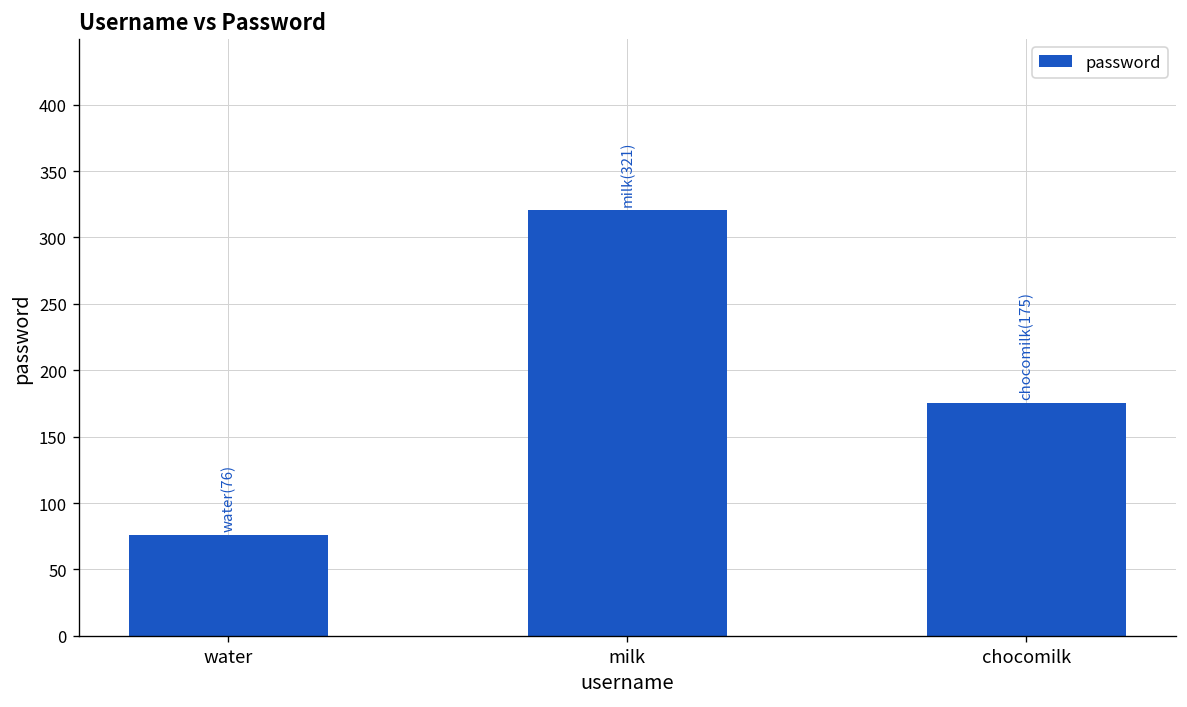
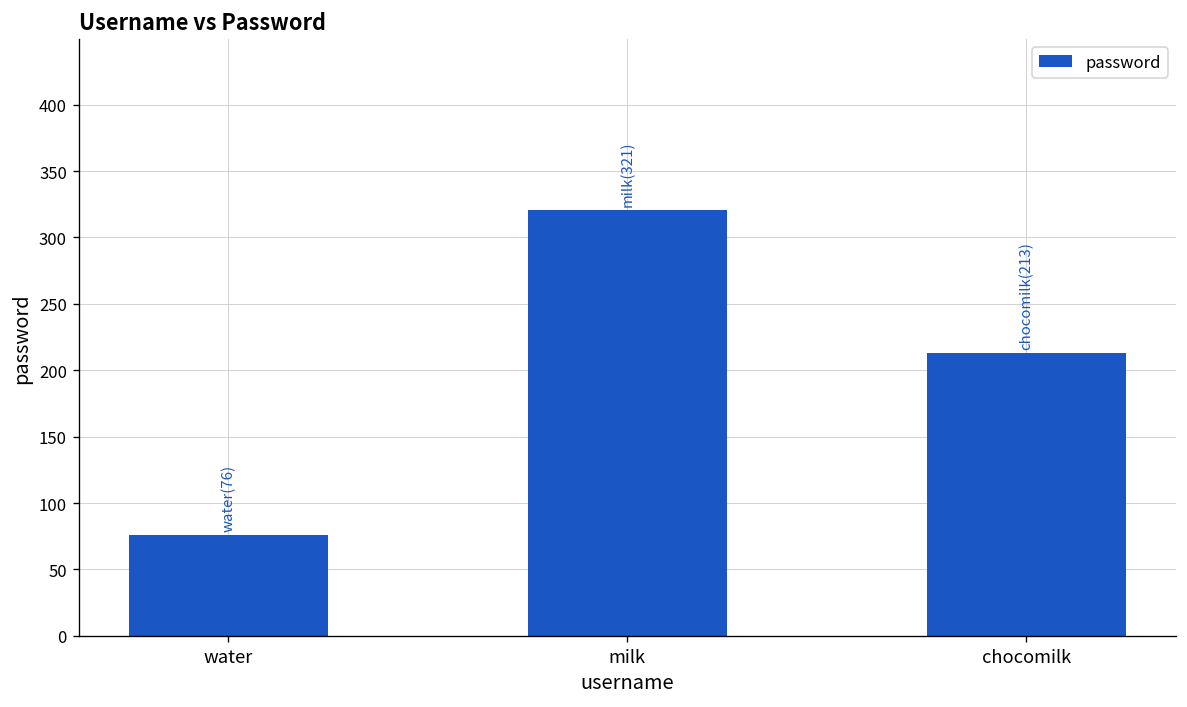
  {
    "water": "(76)",
    "milk": "(321)",
-   "chocomilk": "(175)"
+   "chocomilk": "(213)"
  }
